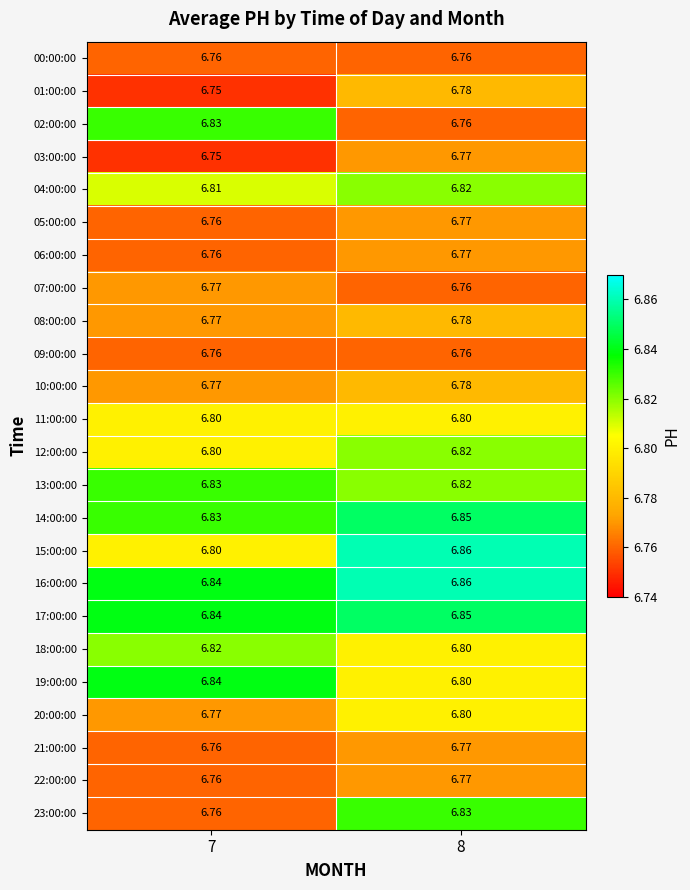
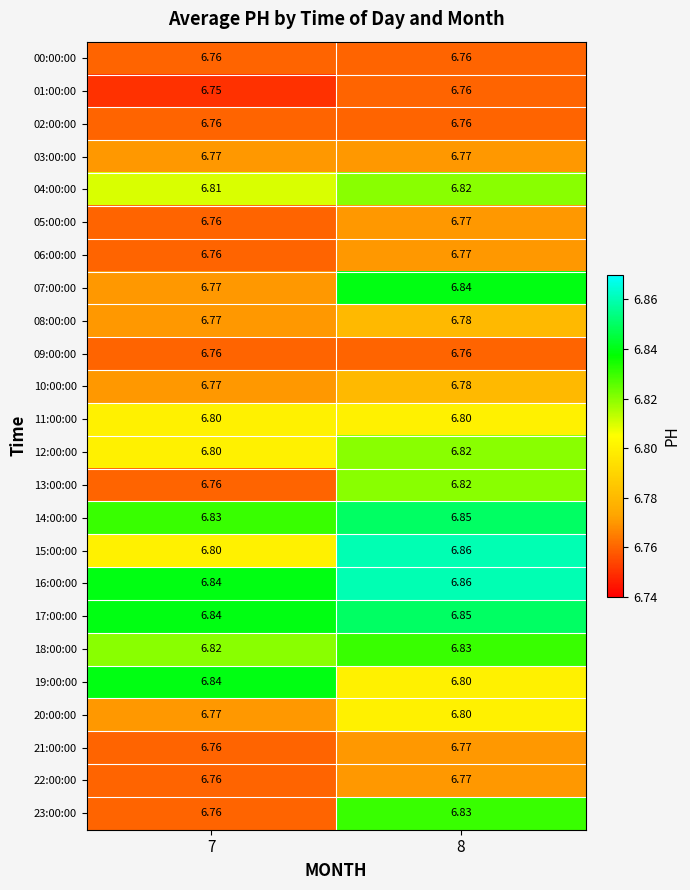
  {
    "00:00:00": {
      "7": 6.76,
      "8": 6.76
    },
    "01:00:00": {
      "7": 6.75,
-     "8": 6.78
+     "8": 6.76
    },
    "02:00:00": {
-     "7": 6.83,
+     "7": 6.76,
      "8": 6.76
    },
    "03:00:00": {
-     "7": 6.75,
+     "7": 6.77,
      "8": 6.77
    },
    "04:00:00": {
      "7": 6.81,
      "8": 6.82
    },
    "05:00:00": {
      "7": 6.76,
      "8": 6.77
    },
    "06:00:00": {
      "7": 6.76,
      "8": 6.77
    },
    "07:00:00": {
      "7": 6.77,
-     "8": 6.76
+     "8": 6.84
    },
    "08:00:00": {
      "7": 6.77,
      "8": 6.78
    },
    "09:00:00": {
      "7": 6.76,
      "8": 6.76
    },
    "10:00:00": {
      "7": 6.77,
      "8": 6.78
    },
    "11:00:00": {
      "7": 6.80,
      "8": 6.80
    },
    "12:00:00": {
      "7": 6.80,
      "8": 6.82
    },
    "13:00:00": {
-     "7": 6.83,
+     "7": 6.76,
      "8": 6.82
    },
    "14:00:00": {
      "7": 6.83,
      "8": 6.85
    },
    "15:00:00": {
      "7": 6.80,
      "8": 6.86
    },
    "16:00:00": {
      "7": 6.84,
      "8": 6.86
    },
    "17:00:00": {
      "7": 6.84,
      "8": 6.85
    },
    "18:00:00": {
      "7": 6.82,
-     "8": 6.80
+     "8": 6.83
    },
    "19:00:00": {
      "7": 6.84,
      "8": 6.80
    },
    "20:00:00": {
      "7": 6.77,
      "8": 6.80
    },
    "21:00:00": {
      "7": 6.76,
      "8": 6.77
    },
    "22:00:00": {
      "7": 6.76,
      "8": 6.77
    },
    "23:00:00": {
      "7": 6.76,
      "8": 6.83
    }
  }
